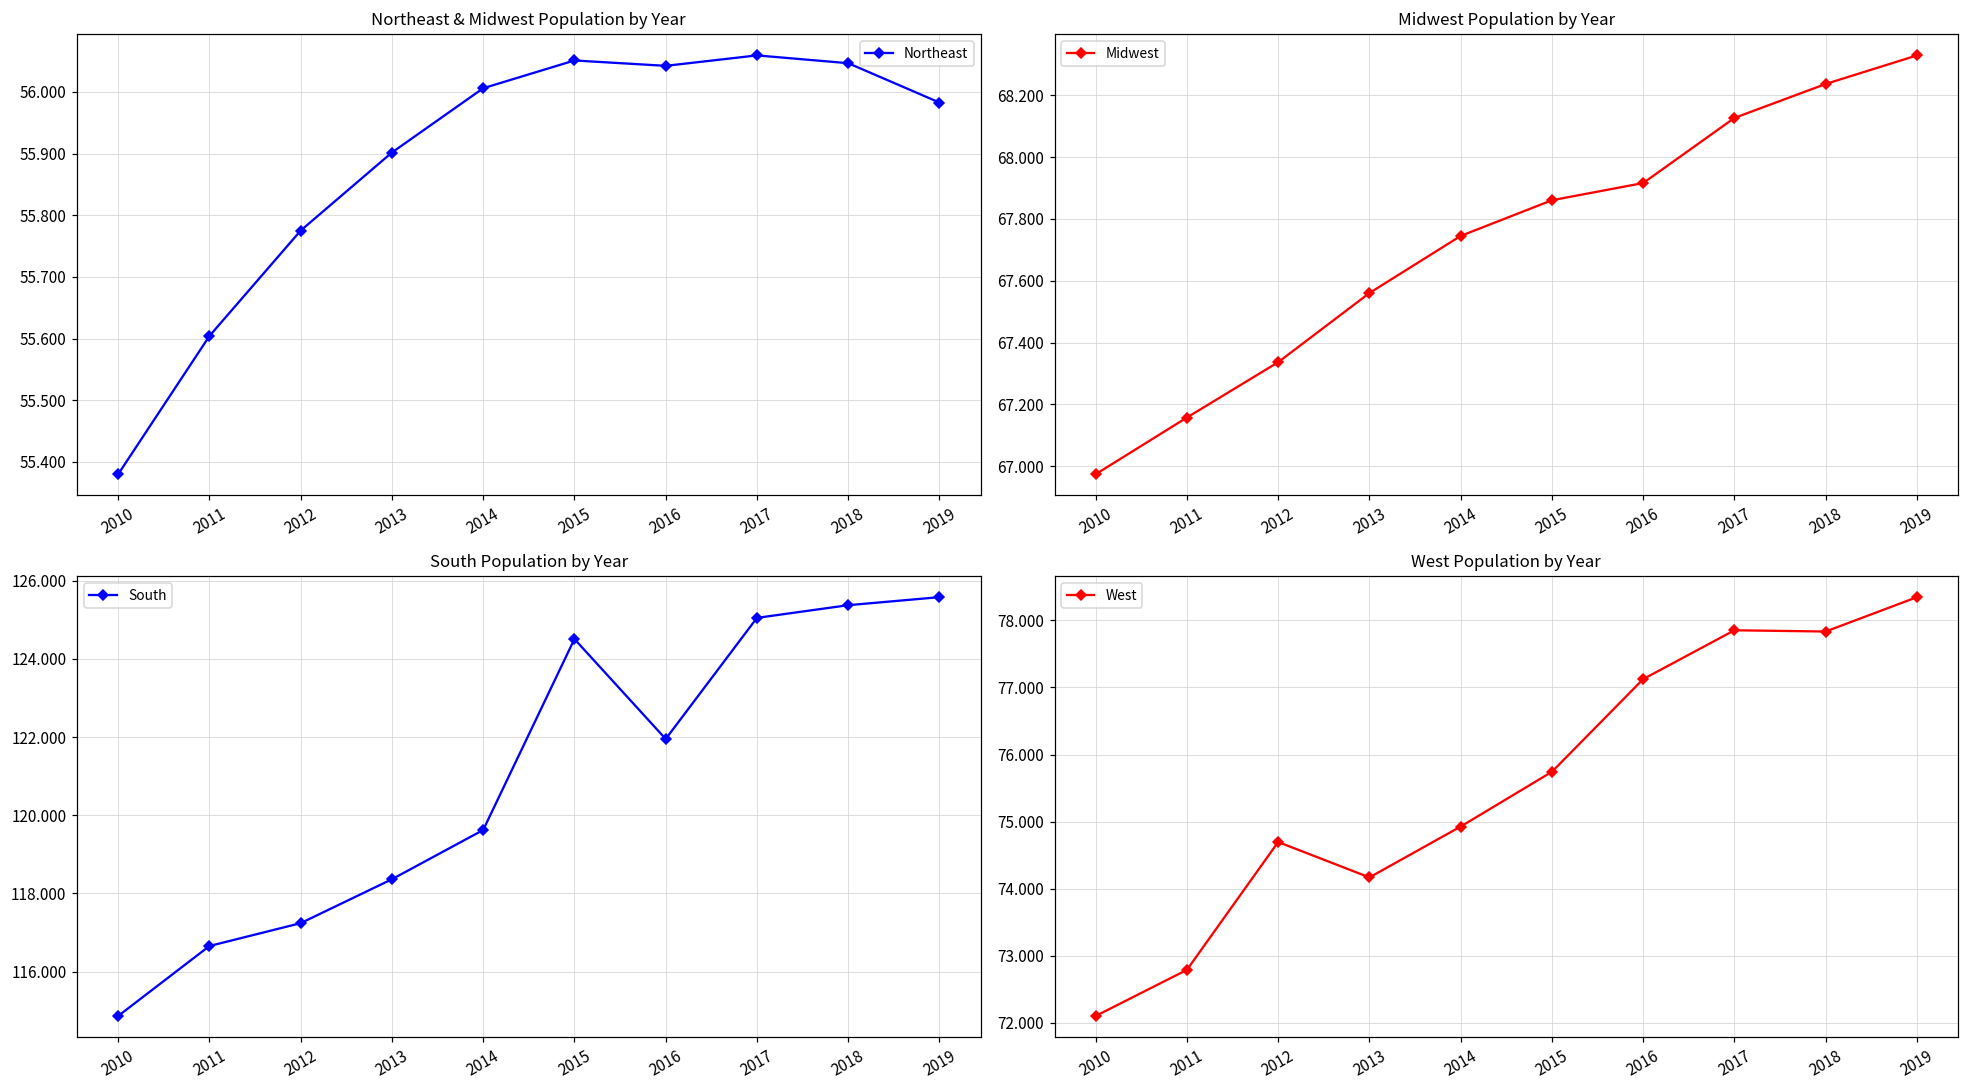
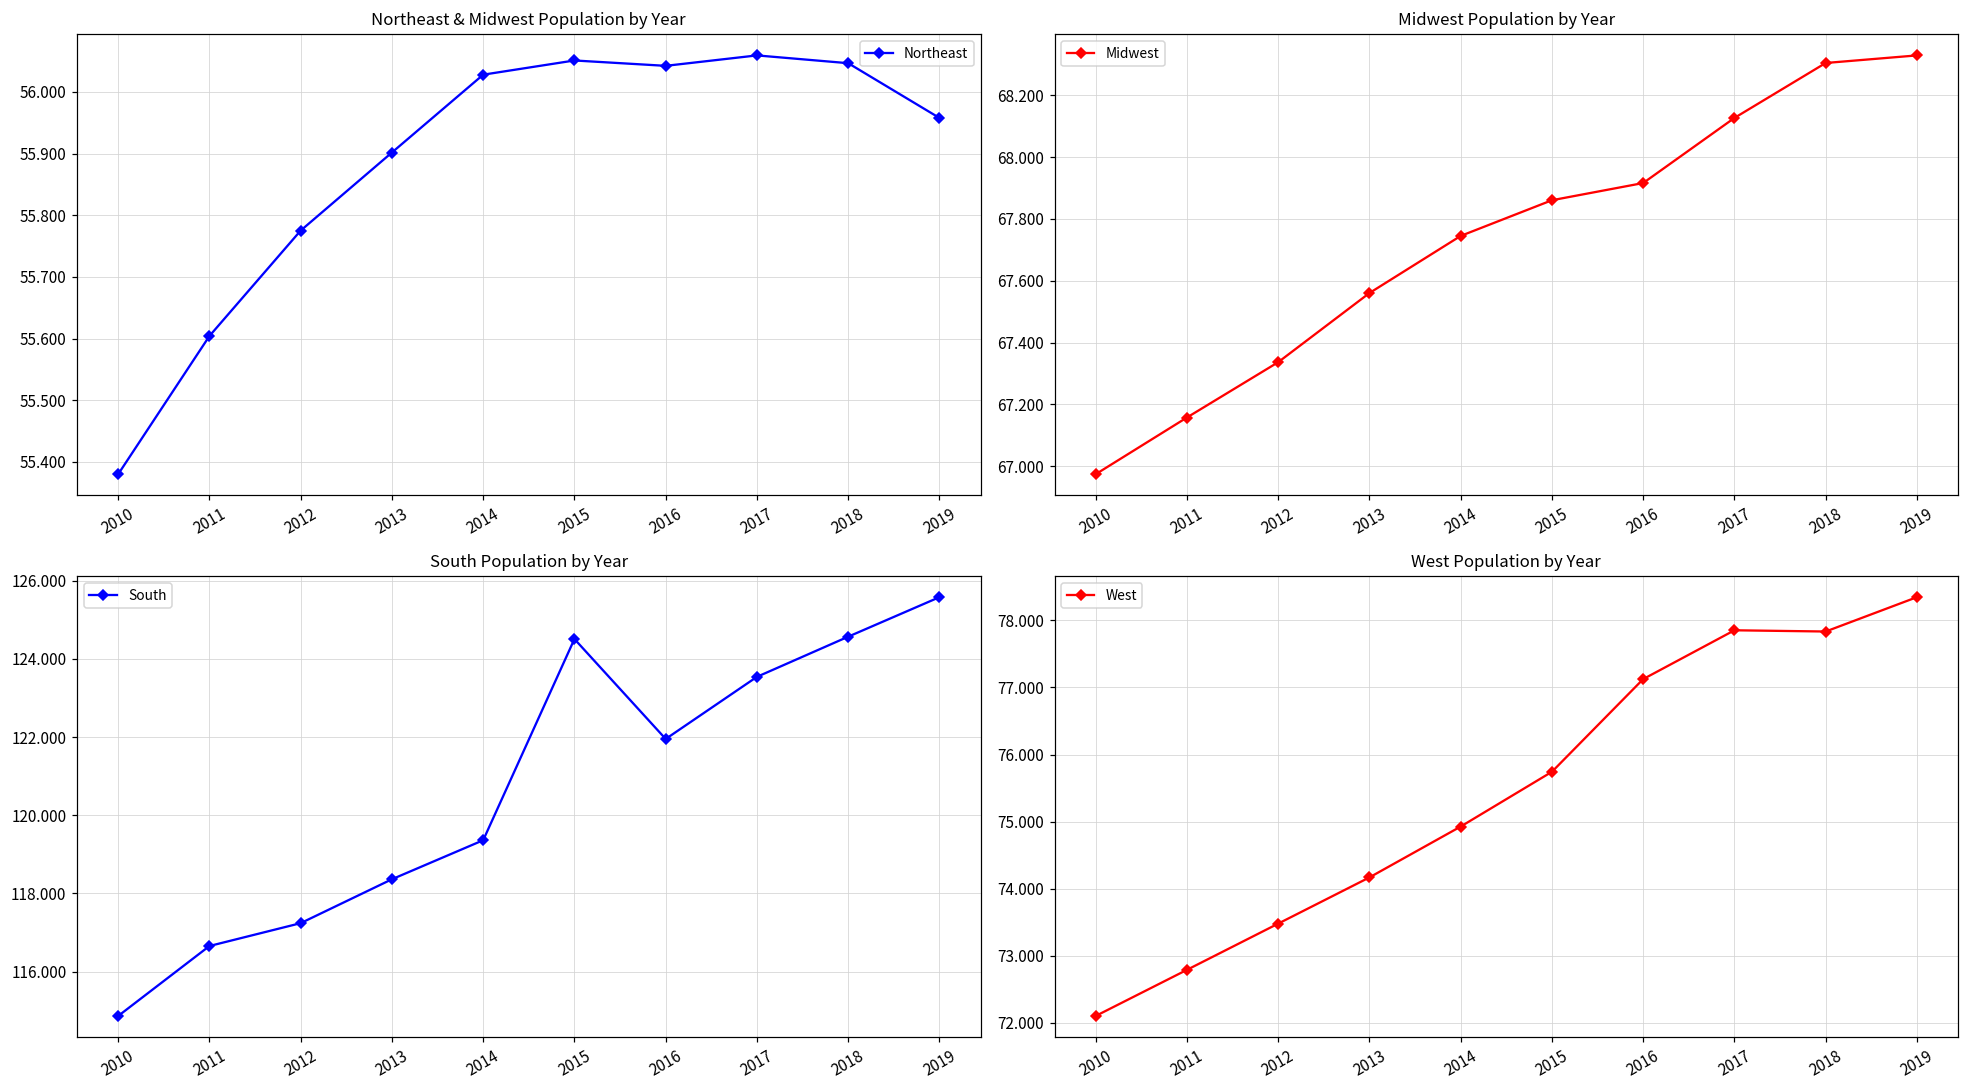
  {
    "Northeast & Midwest Population by Year": {
      "2010": 55.38,
      "2011": 55.60,
      "2012": 55.78,
      "2013": 55.90,
-     "2014": 56.01,
+     "2014": 56.03,
      "2015": 56.05,
      "2016": 56.04,
      "2017": 56.06,
      "2018": 56.05,
-     "2019": 55.98
+     "2019": 55.96
    },
    "Midwest Population by Year": {
      "2010": 66.97,
      "2011": 67.16,
      "2012": 67.34,
      "2013": 67.56,
      "2014": 67.75,
      "2015": 67.86,
      "2016": 67.92,
      "2017": 68.13,
-     "2018": 68.24,
+     "2018": 68.30,
      "2019": 68.33
    },
    "South Population by Year": {
      "2010": 114.9,
      "2011": 116.7,
      "2012": 117.2,
      "2013": 118.4,
-     "2014": 119.6,
+     "2014": 119.4,
      "2015": 124.5,
      "2016": 122.0,
-     "2017": 125.1,
-     "2018": 125.4,
+     "2017": 123.5,
+     "2018": 124.6,
      "2019": 125.6
    },
    "West Population by Year": {
      "2010": 72.1,
      "2011": 72.8,
-     "2012": 74.7,
+     "2012": 73.5,
      "2013": 74.2,
      "2014": 74.9,
      "2015": 75.7,
      "2016": 77.1,
      "2017": 77.9,
      "2018": 77.8,
      "2019": 78.3
    }
  }
